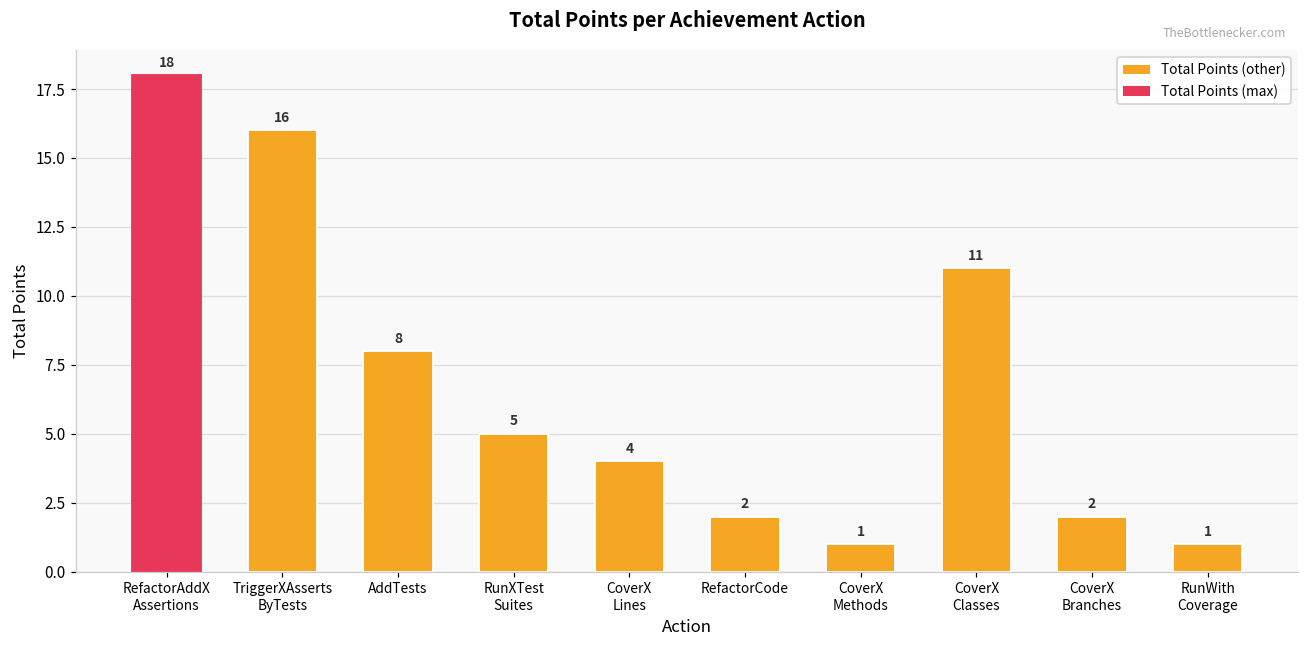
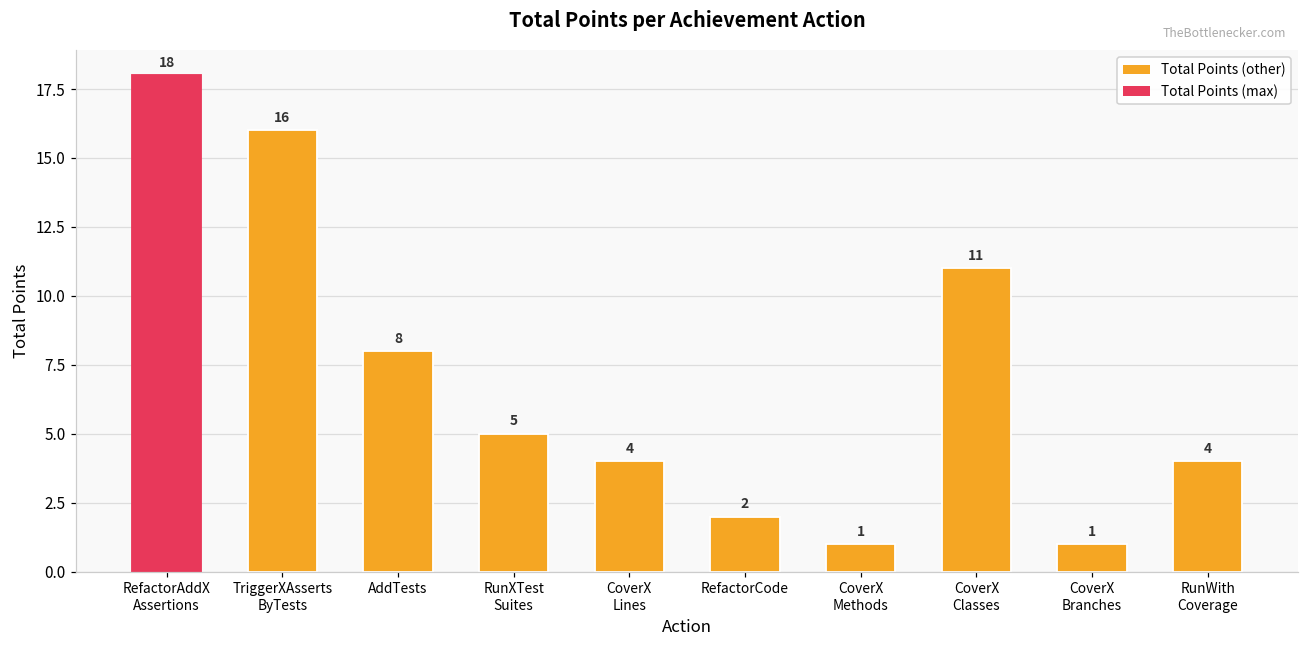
  {
    "RefactorAddX Assertions": 18,
    "TriggerXAsserts ByTests": 16,
    "AddTests": 8,
    "RunXTest Suites": 5,
    "CoverX Lines": 4,
    "RefactorCode": 2,
    "CoverX Methods": 1,
    "CoverX Classes": 11,
-   "CoverX Branches": 2,
-   "RunWith Coverage": 1
+   "CoverX Branches": 1,
+   "RunWith Coverage": 4
  }
